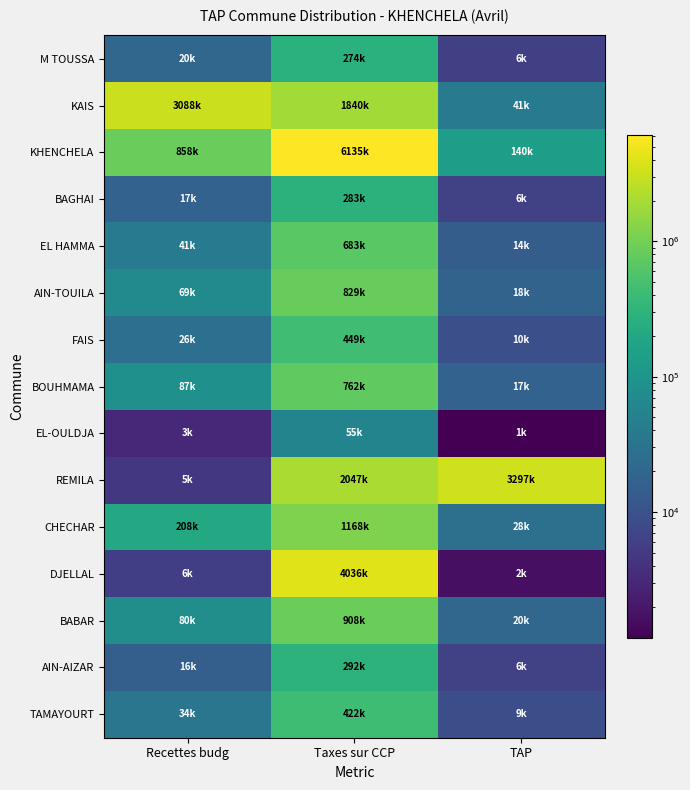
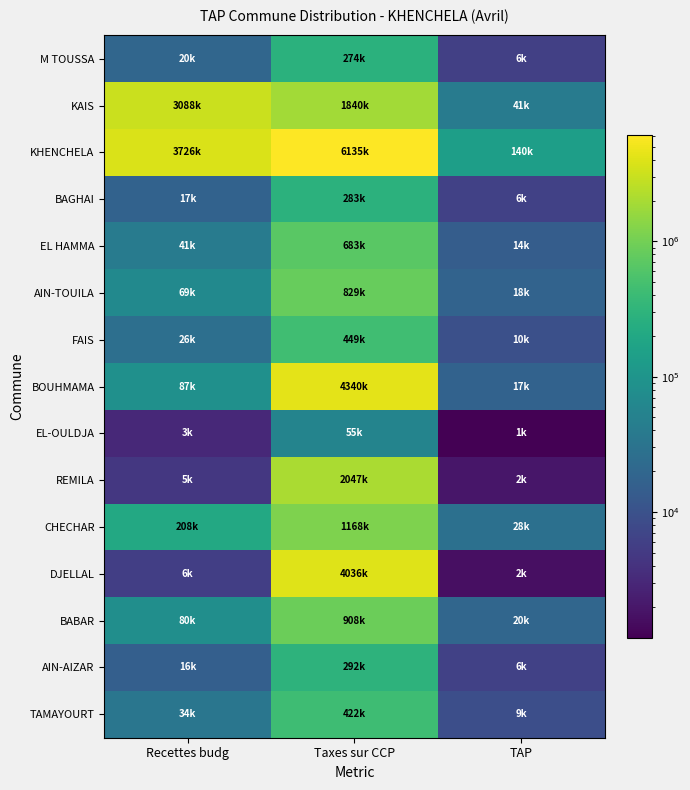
  {
    "M TOUSSA": {
      "Recettes budg": "20k",
      "Taxes sur CCP": "274k",
      "TAP": "6k"
    },
    "KAIS": {
      "Recettes budg": "3088k",
      "Taxes sur CCP": "1840k",
      "TAP": "41k"
    },
    "KHENCHELA": {
-     "Recettes budg": "858k",
+     "Recettes budg": "3726k",
      "Taxes sur CCP": "6135k",
      "TAP": "140k"
    },
    "BAGHAI": {
      "Recettes budg": "17k",
      "Taxes sur CCP": "283k",
      "TAP": "6k"
    },
    "EL HAMMA": {
      "Recettes budg": "41k",
      "Taxes sur CCP": "683k",
      "TAP": "14k"
    },
    "AIN-TOUILA": {
      "Recettes budg": "69k",
      "Taxes sur CCP": "829k",
      "TAP": "18k"
    },
    "FAIS": {
      "Recettes budg": "26k",
      "Taxes sur CCP": "449k",
      "TAP": "10k"
    },
    "BOUHMAMA": {
      "Recettes budg": "87k",
-     "Taxes sur CCP": "762k",
+     "Taxes sur CCP": "4340k",
      "TAP": "17k"
    },
    "EL-OULDJA": {
      "Recettes budg": "3k",
      "Taxes sur CCP": "55k",
      "TAP": "1k"
    },
    "REMILA": {
      "Recettes budg": "5k",
      "Taxes sur CCP": "2047k",
-     "TAP": "3297k"
+     "TAP": "2k"
    },
    "CHECHAR": {
      "Recettes budg": "208k",
      "Taxes sur CCP": "1168k",
      "TAP": "28k"
    },
    "DJELLAL": {
      "Recettes budg": "6k",
      "Taxes sur CCP": "4036k",
      "TAP": "2k"
    },
    "BABAR": {
      "Recettes budg": "80k",
      "Taxes sur CCP": "908k",
      "TAP": "20k"
    },
    "AIN-AIZAR": {
      "Recettes budg": "16k",
      "Taxes sur CCP": "292k",
      "TAP": "6k"
    },
    "TAMAYOURT": {
      "Recettes budg": "34k",
      "Taxes sur CCP": "422k",
      "TAP": "9k"
    }
  }
